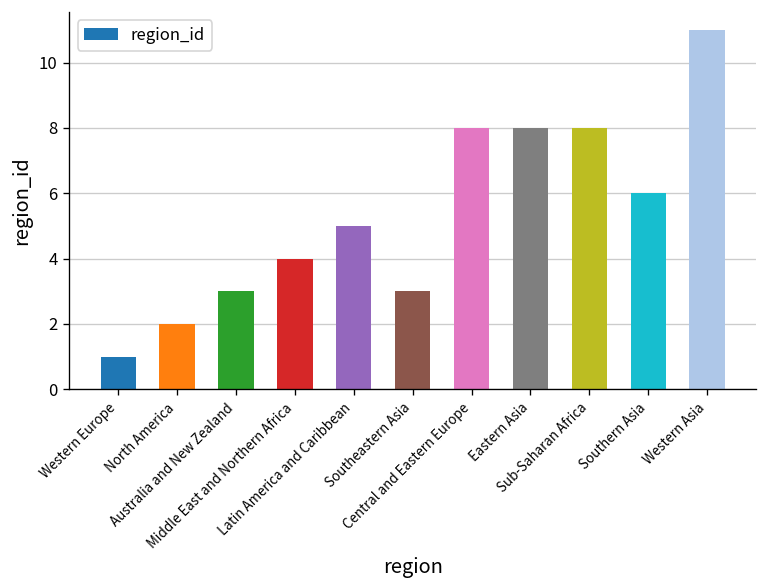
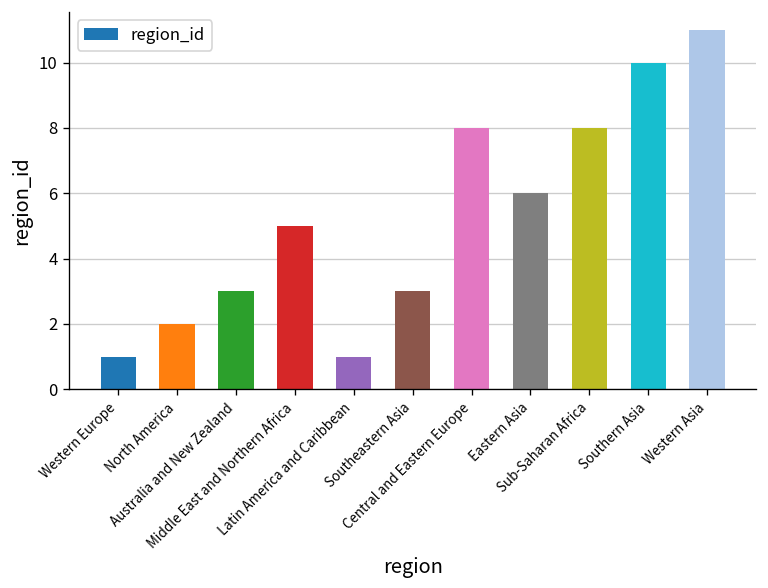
  {
    "Western Europe": 1,
    "North America": 2,
    "Australia and New Zealand": 3,
-   "Middle East and Northern Africa": 4,
-   "Latin America and Caribbean": 5,
+   "Middle East and Northern Africa": 5,
+   "Latin America and Caribbean": 1,
    "Southeastern Asia": 3,
    "Central and Eastern Europe": 8,
-   "Eastern Asia": 8,
+   "Eastern Asia": 6,
    "Sub-Saharan Africa": 8,
-   "Southern Asia": 6,
+   "Southern Asia": 10,
    "Western Asia": 11
  }
